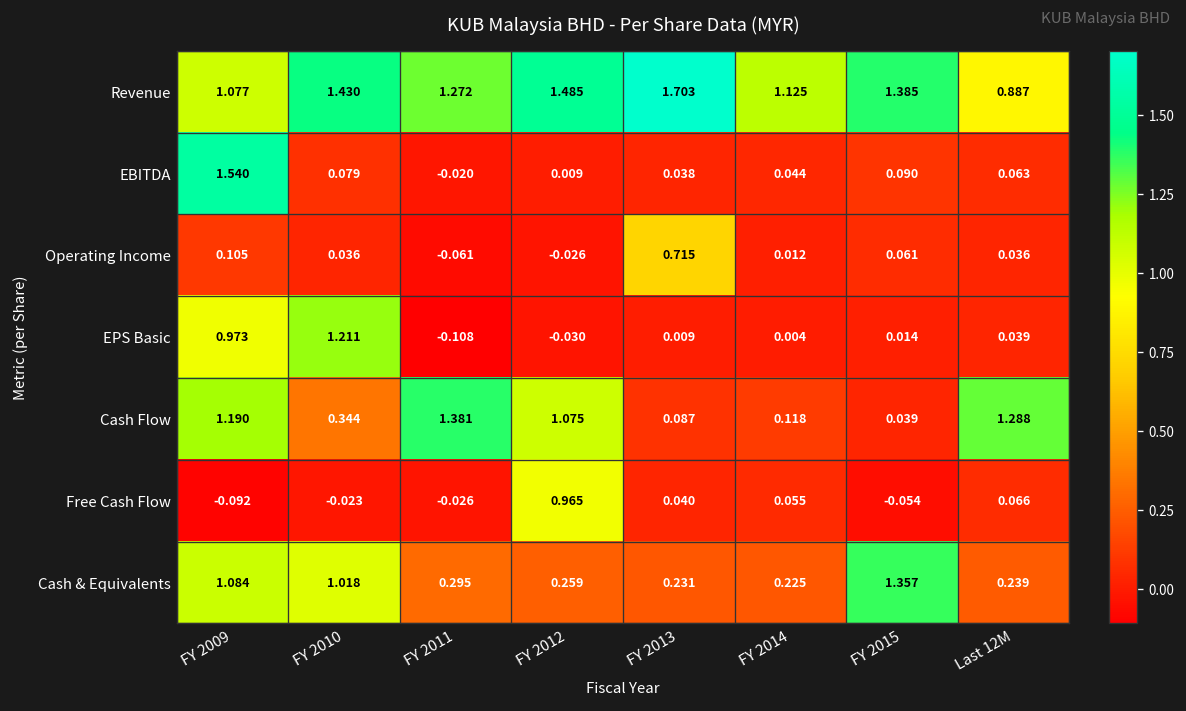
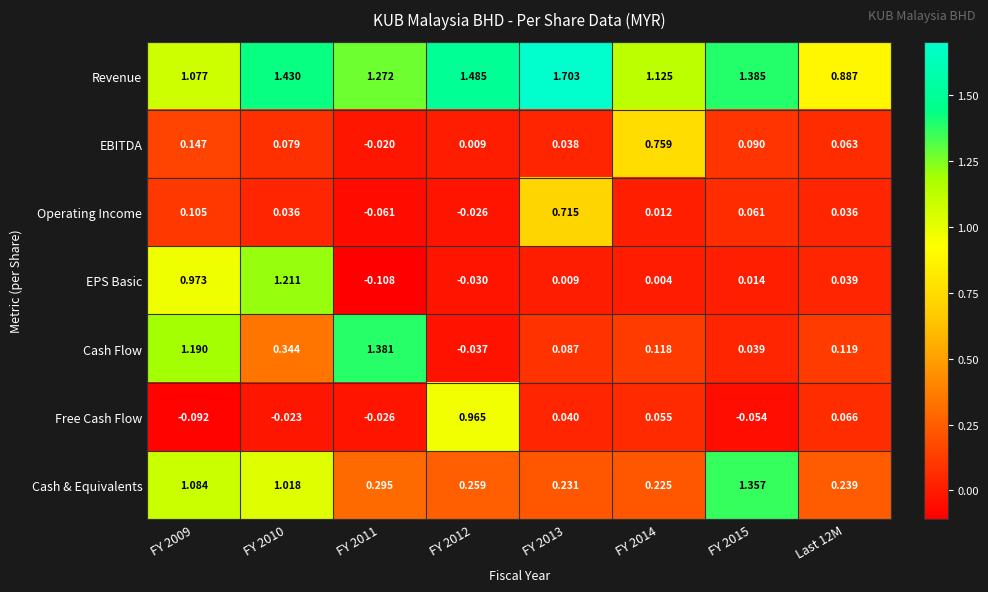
  {
    "Revenue": {
      "FY 2009": 1.077,
      "FY 2010": 1.430,
      "FY 2011": 1.272,
      "FY 2012": 1.485,
      "FY 2013": 1.703,
      "FY 2014": 1.125,
      "FY 2015": 1.385,
      "Last 12M": 0.887
    },
    "EBITDA": {
-     "FY 2009": 1.540,
+     "FY 2009": 0.147,
      "FY 2010": 0.079,
      "FY 2011": -0.020,
      "FY 2012": 0.009,
      "FY 2013": 0.038,
-     "FY 2014": 0.044,
+     "FY 2014": 0.759,
      "FY 2015": 0.090,
      "Last 12M": 0.063
    },
    "Operating Income": {
      "FY 2009": 0.105,
      "FY 2010": 0.036,
      "FY 2011": -0.061,
      "FY 2012": -0.026,
      "FY 2013": 0.715,
      "FY 2014": 0.012,
      "FY 2015": 0.061,
      "Last 12M": 0.036
    },
    "EPS Basic": {
      "FY 2009": 0.973,
      "FY 2010": 1.211,
      "FY 2011": -0.108,
      "FY 2012": -0.030,
      "FY 2013": 0.009,
      "FY 2014": 0.004,
      "FY 2015": 0.014,
      "Last 12M": 0.039
    },
    "Cash Flow": {
      "FY 2009": 1.190,
      "FY 2010": 0.344,
      "FY 2011": 1.381,
-     "FY 2012": 1.075,
+     "FY 2012": -0.037,
      "FY 2013": 0.087,
      "FY 2014": 0.118,
      "FY 2015": 0.039,
-     "Last 12M": 1.288
+     "Last 12M": 0.119
    },
    "Free Cash Flow": {
      "FY 2009": -0.092,
      "FY 2010": -0.023,
      "FY 2011": -0.026,
      "FY 2012": 0.965,
      "FY 2013": 0.040,
      "FY 2014": 0.055,
      "FY 2015": -0.054,
      "Last 12M": 0.066
    },
    "Cash & Equivalents": {
      "FY 2009": 1.084,
      "FY 2010": 1.018,
      "FY 2011": 0.295,
      "FY 2012": 0.259,
      "FY 2013": 0.231,
      "FY 2014": 0.225,
      "FY 2015": 1.357,
      "Last 12M": 0.239
    }
  }
